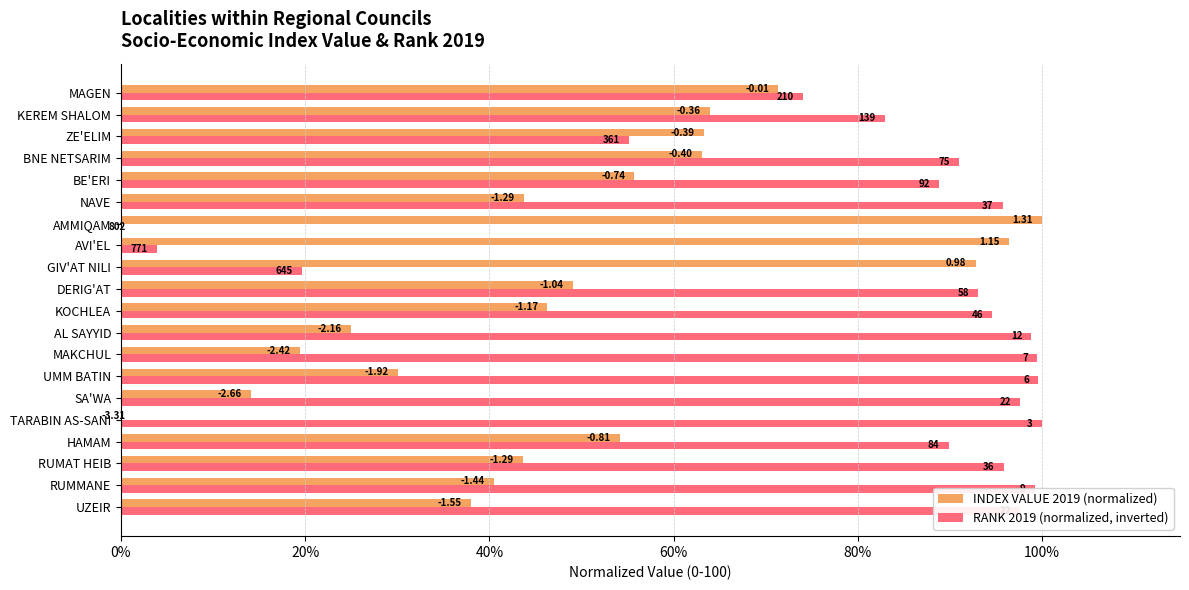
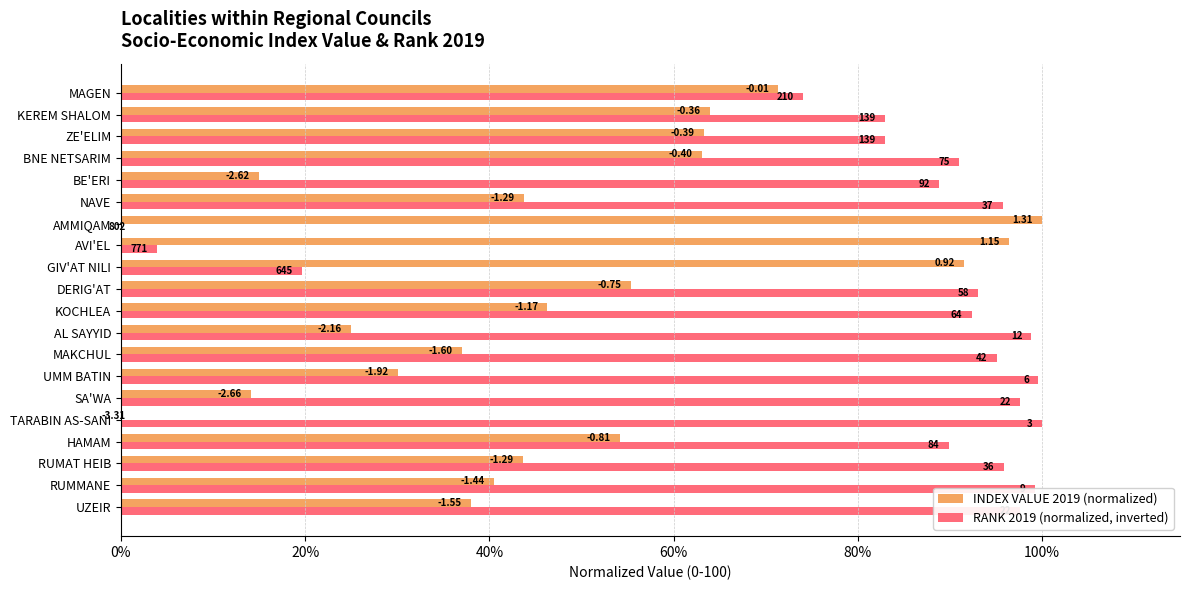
  {
    "INDEX VALUE 2019 (normalized)": {
-     "BE'ERI": -0.74,
-     "GIV'AT NILI": 0.98,
-     "DERIG'AT": -1.04,
-     "MAKCHUL": -2.42
+     "BE'ERI": -2.62,
+     "GIV'AT NILI": 0.92,
+     "DERIG'AT": -0.75,
+     "MAKCHUL": -1.60
    },
    "RANK 2019 (normalized, inverted)": {
-     "ZE'ELIM": 361,
-     "KOCHLEA": 46,
-     "MAKCHUL": 7
+     "ZE'ELIM": 139,
+     "KOCHLEA": 64,
+     "MAKCHUL": 42
    }
  }
